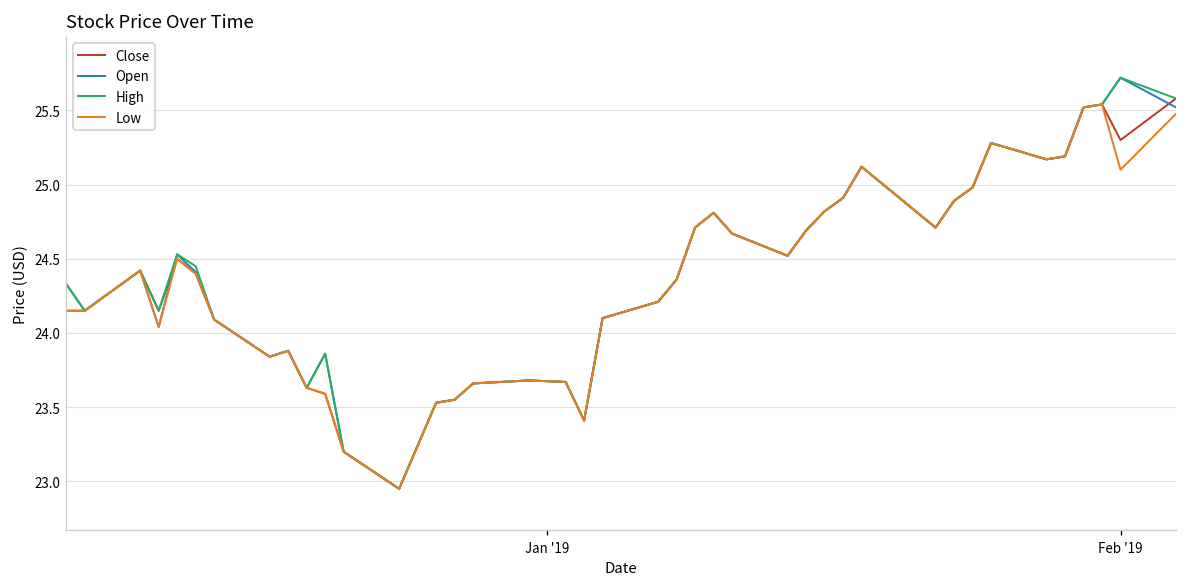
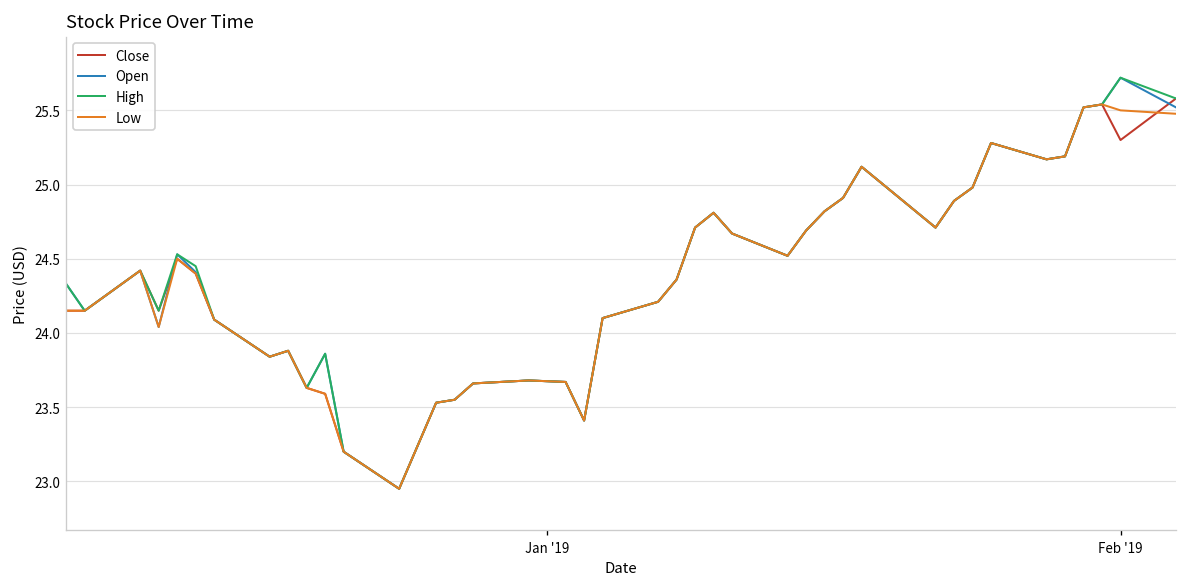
  {
    "Close": {
      "Feb '19": 25.3
    },
    "Low": {
-     "Feb '19": 25.1
+     "Feb '19": 25.5
    }
  }
